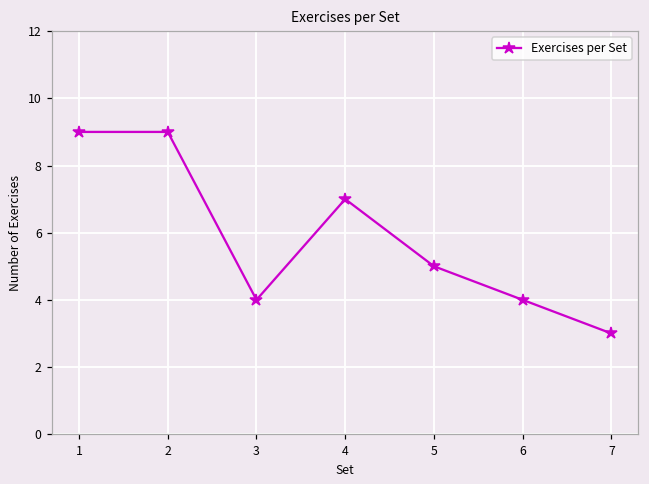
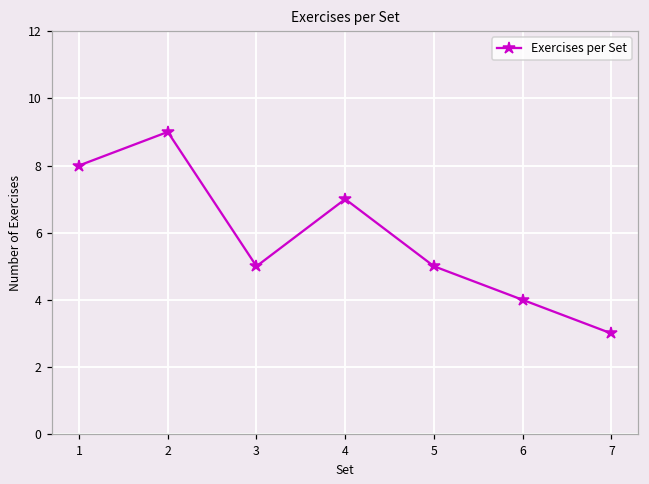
  {
-   "1": 9,
+   "1": 8,
    "2": 9,
-   "3": 4,
+   "3": 5,
    "4": 7,
    "5": 5,
    "6": 4,
    "7": 3
  }
